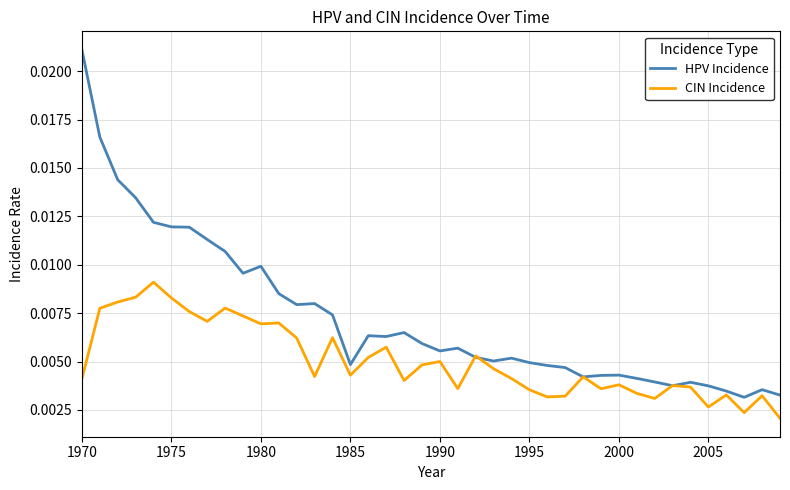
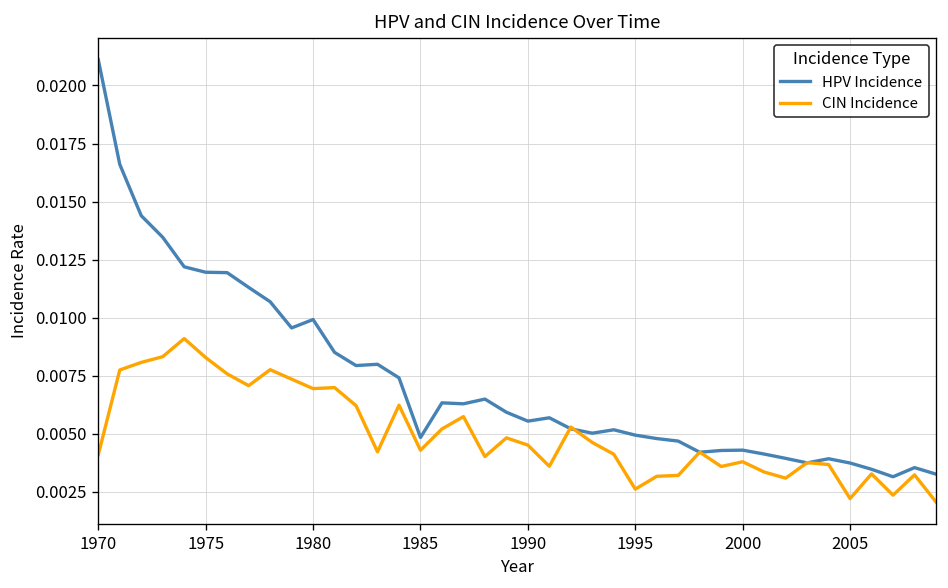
  {
    "HPV Incidence": {
      "1970": 0.0211,
      "1975": 0.0120,
      "1980": 0.0099,
      "1985": 0.0048,
      "1990": 0.0055,
      "1995": 0.0049,
      "2000": 0.0043,
      "2005": 0.0037
    },
    "CIN Incidence": {
      "1970": 0.0041,
      "1975": 0.0083,
      "1980": 0.0069,
      "1985": 0.0043,
-     "1990": 0.0050,
-     "1995": 0.0035,
+     "1990": 0.0045,
+     "1995": 0.0026,
      "2000": 0.0038,
-     "2005": 0.0027
+     "2005": 0.0022
    }
  }
